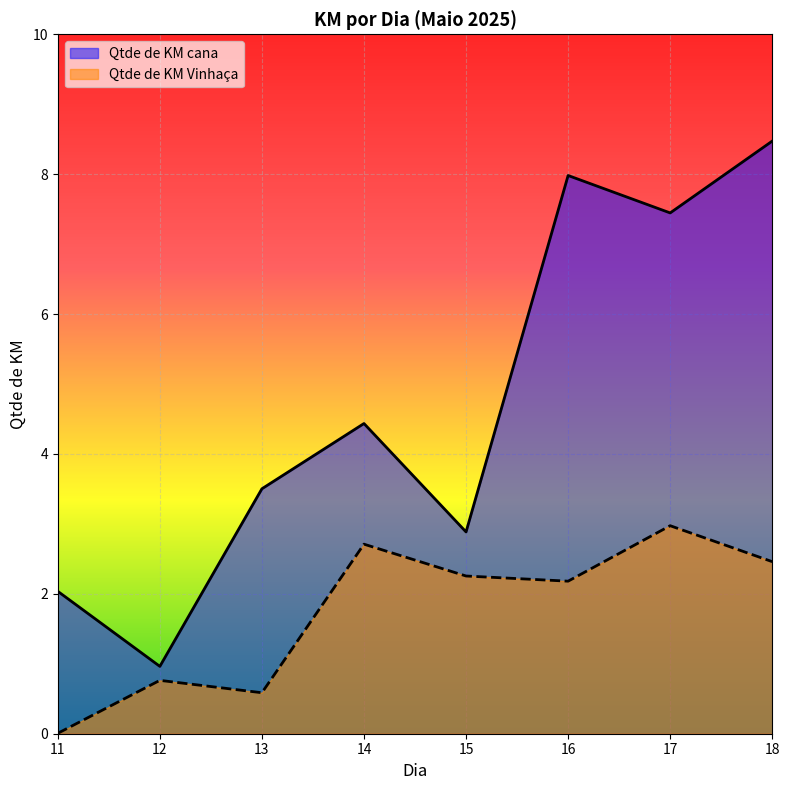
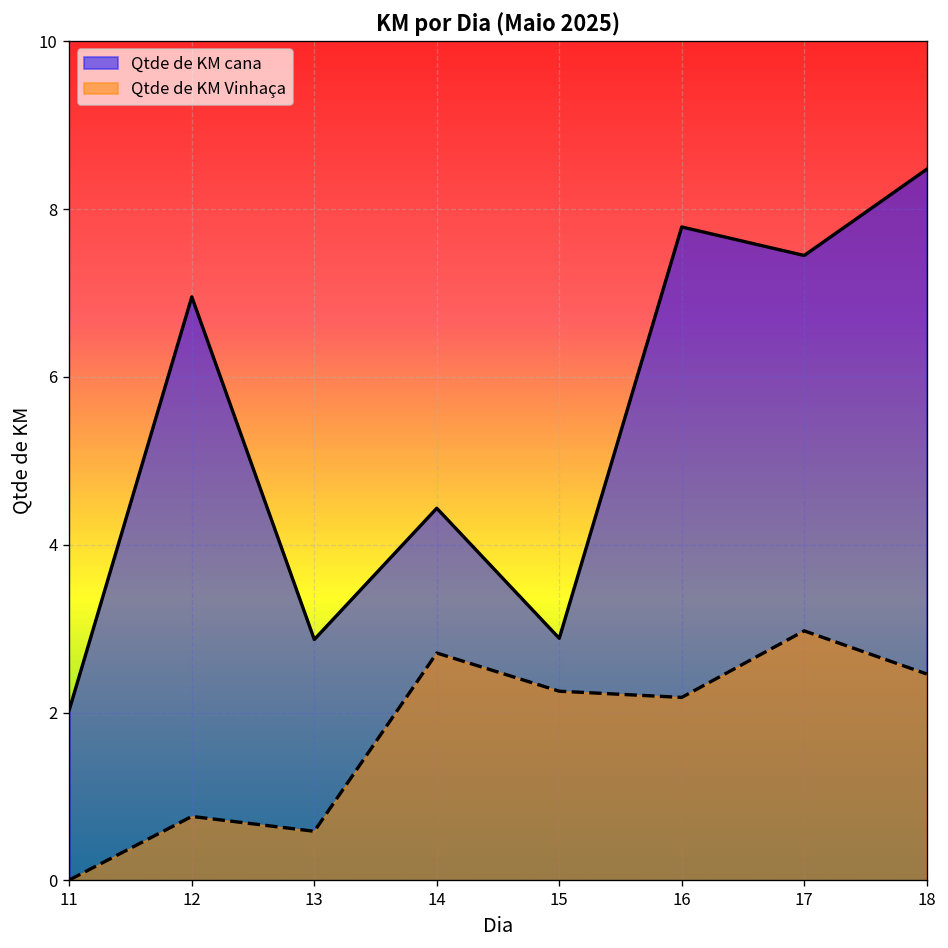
  {
    "Qtde de KM cana": {
      "11": 2.0,
-     "12": 1.0,
-     "13": 3.5,
+     "12": 7.0,
+     "13": 2.9,
      "14": 4.4,
      "15": 2.9,
-     "16": 8.0,
+     "16": 7.8,
      "17": 7.4,
      "18": 8.5
    },
    "Qtde de KM Vinhaça": {
      "11": 0.0,
      "12": 0.8,
      "13": 0.6,
      "14": 2.7,
      "15": 2.3,
      "16": 2.2,
      "17": 3.0,
      "18": 2.5
    }
  }
